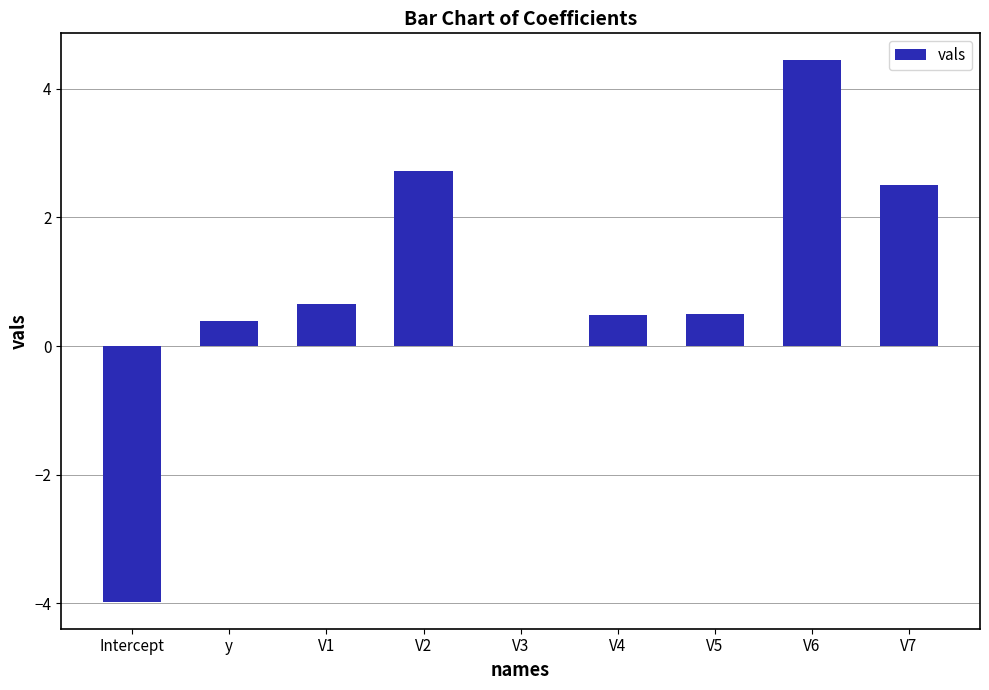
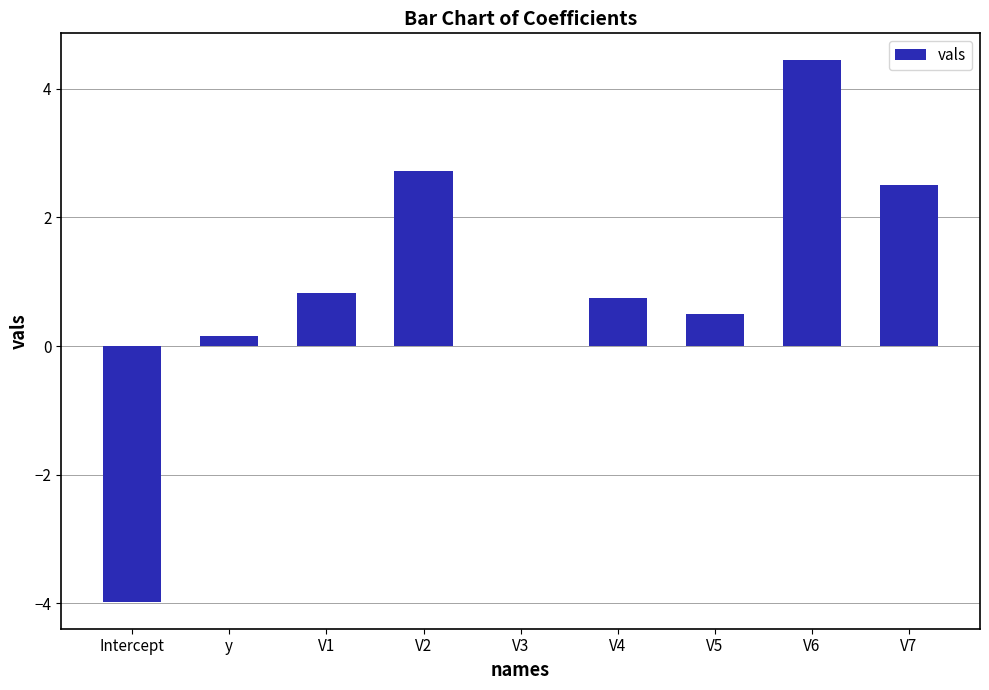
  {
    "Intercept": -4.0,
-   "y": 0.4,
-   "V1": 0.6,
+   "y": 0.1,
+   "V1": 0.8,
    "V2": 2.7,
-   "V4": 0.5,
+   "V4": 0.7,
    "V5": 0.5,
    "V6": 4.4,
    "V7": 2.5
  }
